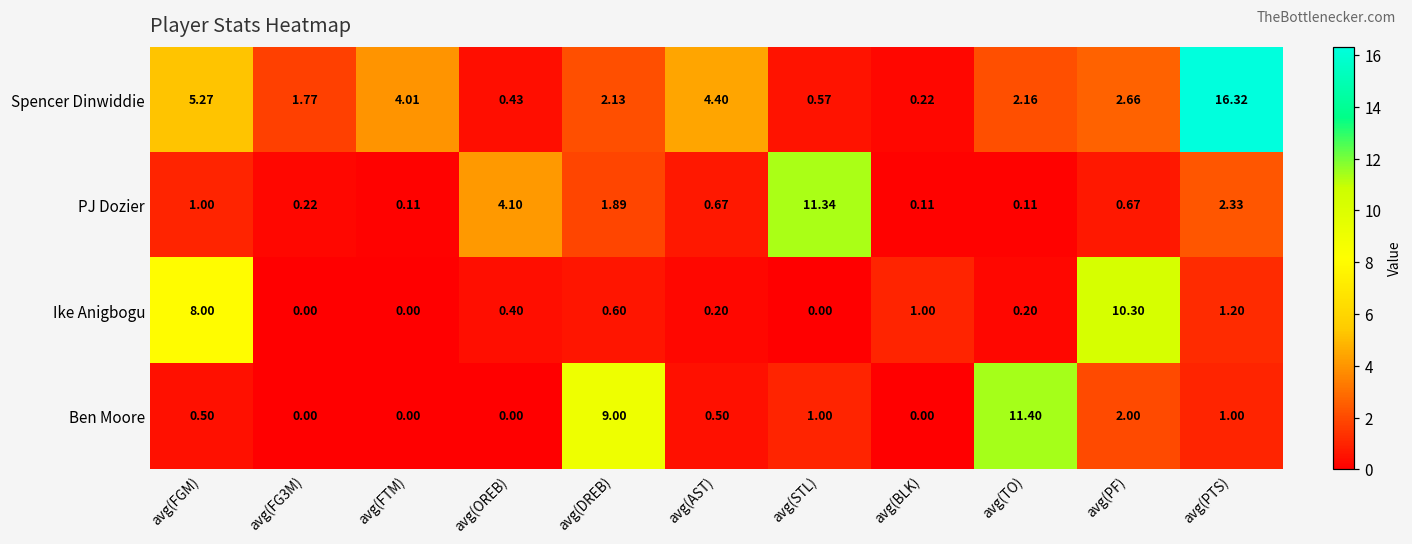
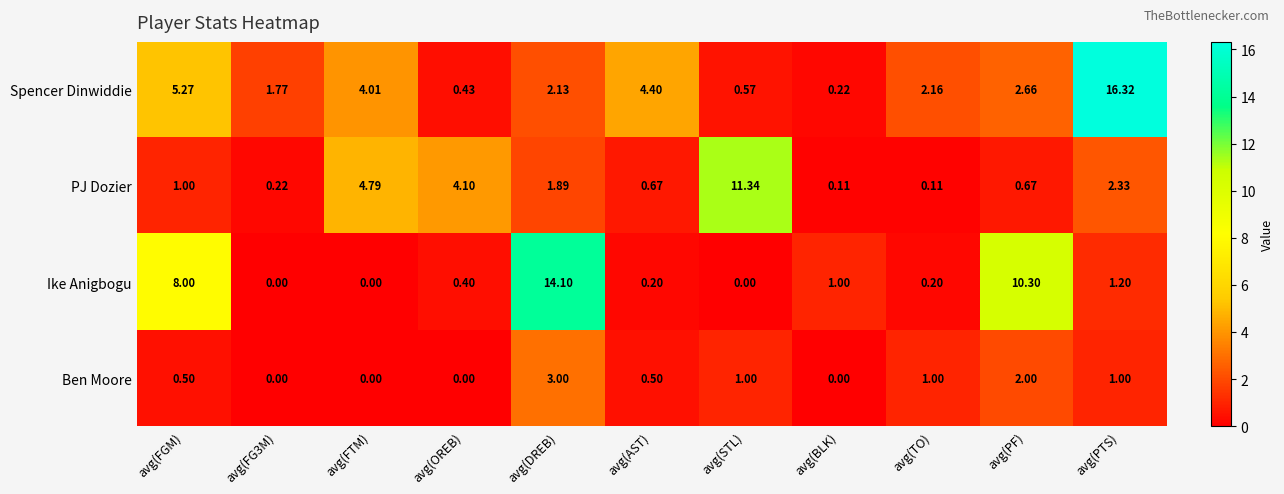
  {
    "Spencer Dinwiddie": {
      "avg(FGM)": 5.27,
      "avg(FG3M)": 1.77,
      "avg(FTM)": 4.01,
      "avg(OREB)": 0.43,
      "avg(DREB)": 2.13,
      "avg(AST)": 4.40,
      "avg(STL)": 0.57,
      "avg(BLK)": 0.22,
      "avg(TO)": 2.16,
      "avg(PF)": 2.66,
      "avg(PTS)": 16.32
    },
    "PJ Dozier": {
      "avg(FGM)": 1.00,
      "avg(FG3M)": 0.22,
-     "avg(FTM)": 0.11,
+     "avg(FTM)": 4.79,
      "avg(OREB)": 4.10,
      "avg(DREB)": 1.89,
      "avg(AST)": 0.67,
      "avg(STL)": 11.34,
      "avg(BLK)": 0.11,
      "avg(TO)": 0.11,
      "avg(PF)": 0.67,
      "avg(PTS)": 2.33
    },
    "Ike Anigbogu": {
      "avg(FGM)": 8.00,
      "avg(FG3M)": 0.00,
      "avg(FTM)": 0.00,
      "avg(OREB)": 0.40,
-     "avg(DREB)": 0.60,
+     "avg(DREB)": 14.10,
      "avg(AST)": 0.20,
      "avg(STL)": 0.00,
      "avg(BLK)": 1.00,
      "avg(TO)": 0.20,
      "avg(PF)": 10.30,
      "avg(PTS)": 1.20
    },
    "Ben Moore": {
      "avg(FGM)": 0.50,
      "avg(FG3M)": 0.00,
      "avg(FTM)": 0.00,
      "avg(OREB)": 0.00,
-     "avg(DREB)": 9.00,
+     "avg(DREB)": 3.00,
      "avg(AST)": 0.50,
      "avg(STL)": 1.00,
      "avg(BLK)": 0.00,
-     "avg(TO)": 11.40,
+     "avg(TO)": 1.00,
      "avg(PF)": 2.00,
      "avg(PTS)": 1.00
    }
  }
